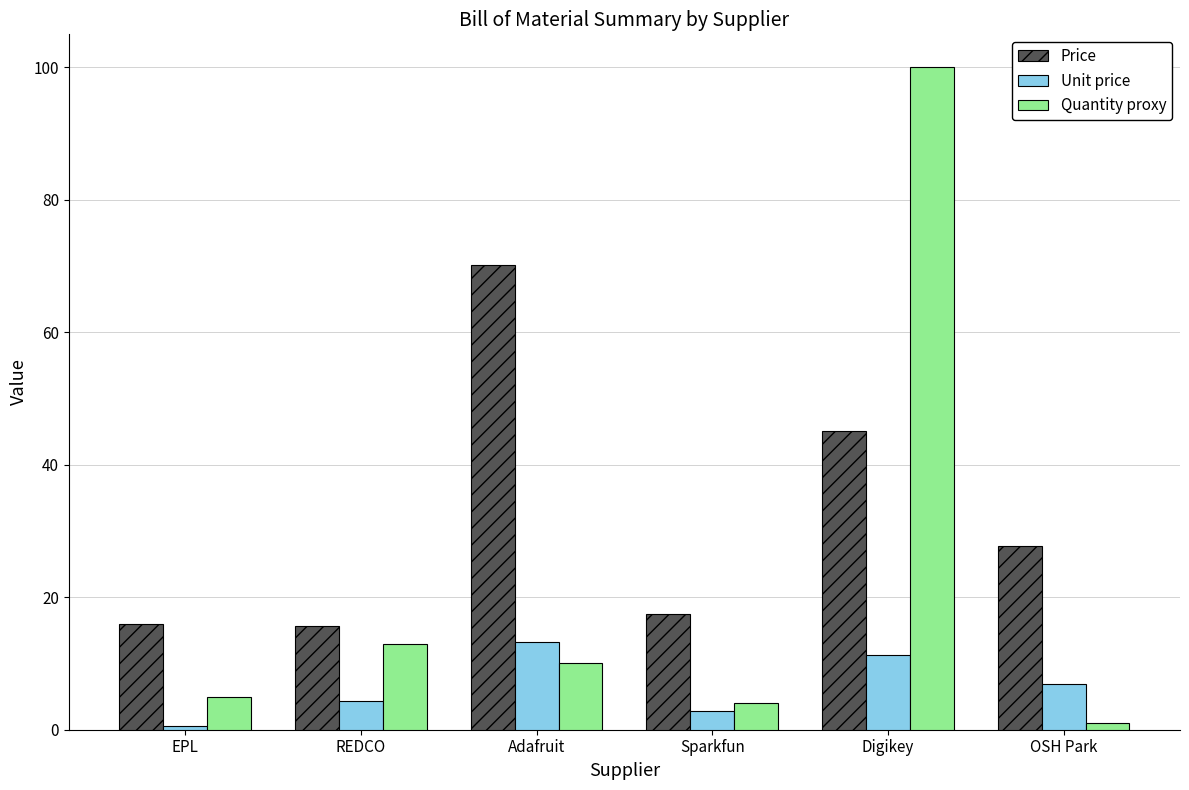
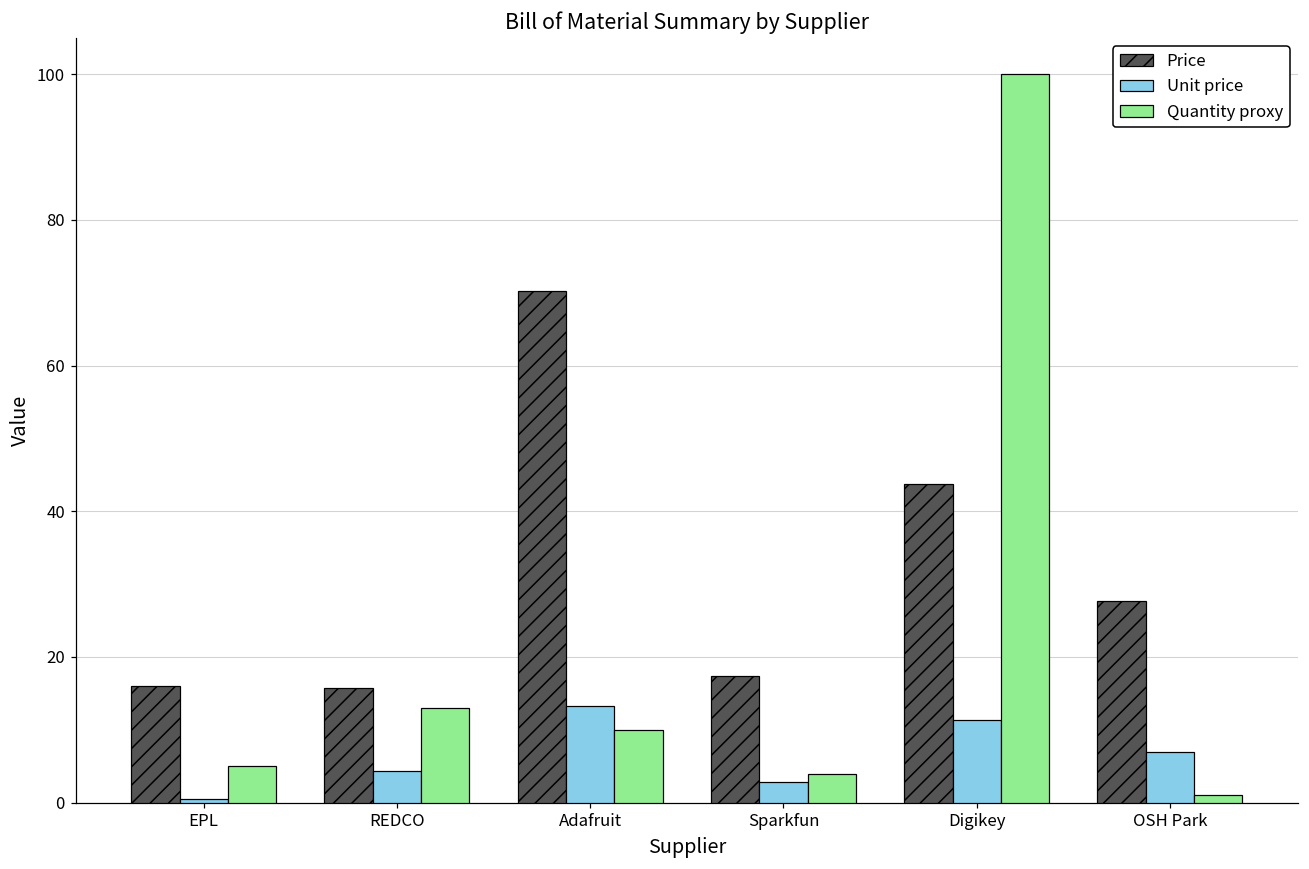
  {
    "Price": {
      "EPL": 16,
      "REDCO": 16,
      "Adafruit": 70,
      "Sparkfun": 17,
-     "Digikey": 45,
+     "Digikey": 44,
      "OSH Park": 28
    },
    "Unit price": {
      "EPL": 1,
      "REDCO": 4,
      "Adafruit": 13,
      "Sparkfun": 3,
      "Digikey": 11,
      "OSH Park": 7
    },
    "Quantity proxy": {
      "EPL": 5,
      "REDCO": 13,
      "Adafruit": 10,
      "Sparkfun": 4,
      "Digikey": 100,
      "OSH Park": 1
    }
  }
